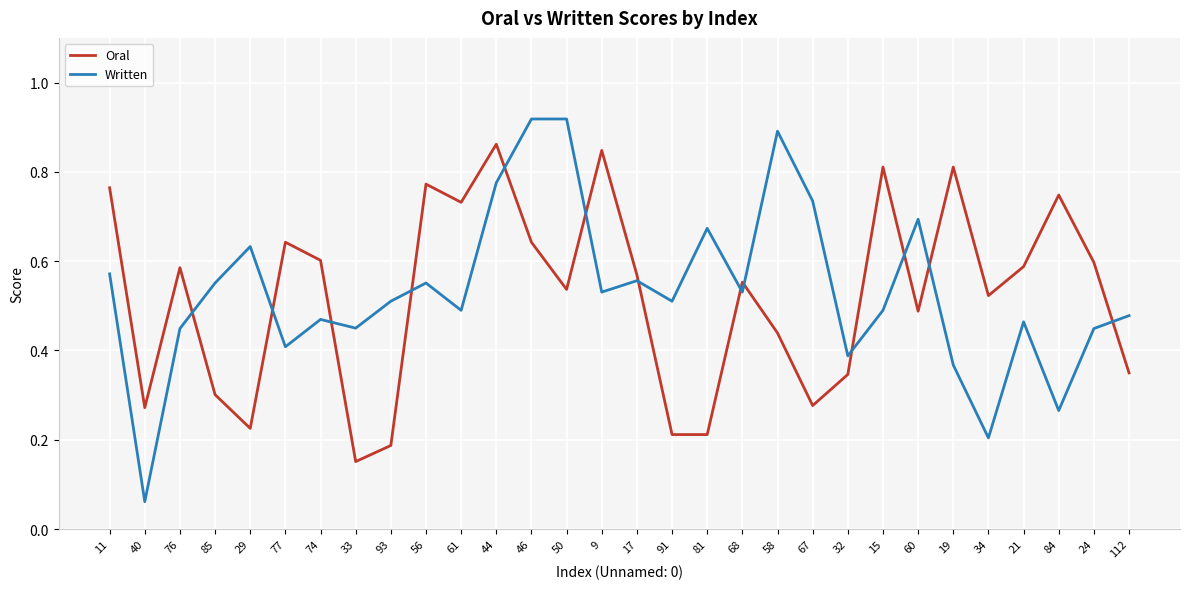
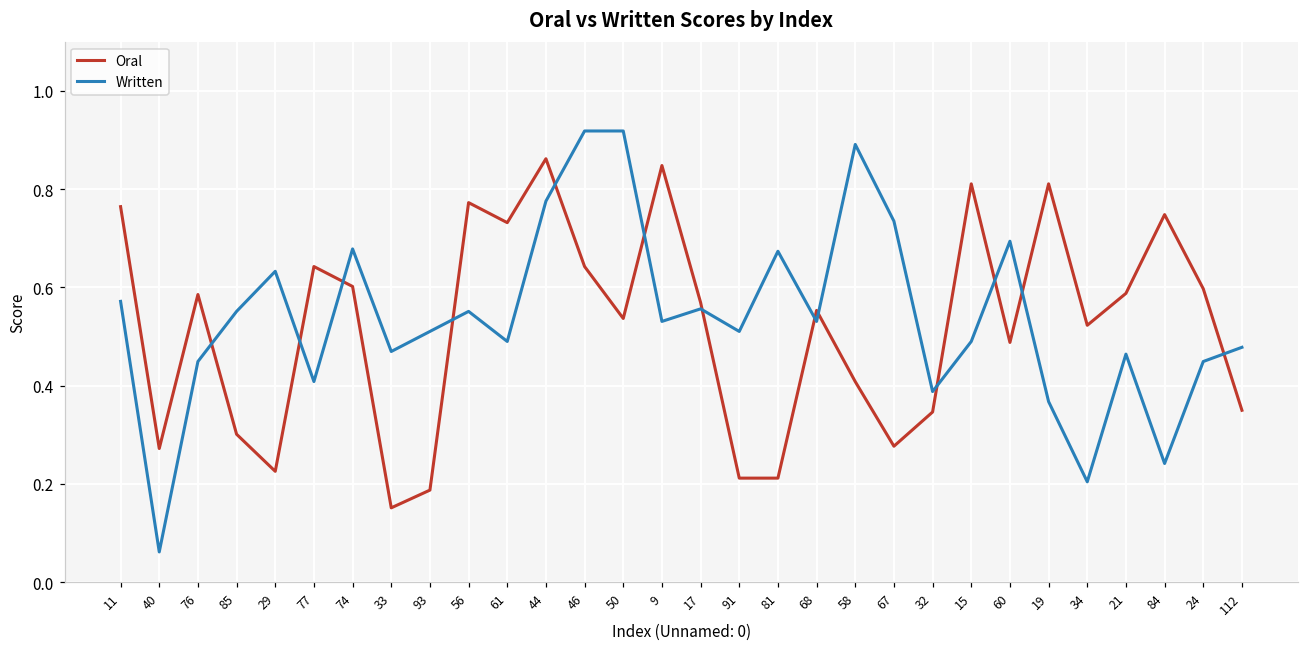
  {
    "Oral": {
      "11": 0.76,
      "40": 0.27,
      "76": 0.59,
      "85": 0.30,
      "29": 0.23,
      "77": 0.64,
      "74": 0.60,
      "33": 0.15,
      "93": 0.19,
      "56": 0.77,
      "61": 0.73,
      "44": 0.86,
      "46": 0.64,
      "50": 0.54,
      "9": 0.85,
      "17": 0.57,
      "91": 0.21,
      "81": 0.21,
      "68": 0.55,
-     "58": 0.44,
+     "58": 0.41,
      "67": 0.28,
      "32": 0.35,
      "15": 0.81,
      "60": 0.49,
      "19": 0.81,
      "34": 0.52,
      "21": 0.59,
      "84": 0.75,
      "24": 0.60,
      "112": 0.35
    },
    "Written": {
      "11": 0.57,
      "40": 0.06,
      "76": 0.45,
      "85": 0.55,
      "29": 0.63,
      "77": 0.41,
-     "74": 0.47,
-     "33": 0.45,
+     "74": 0.68,
+     "33": 0.47,
      "93": 0.51,
      "56": 0.55,
      "61": 0.49,
      "44": 0.78,
      "46": 0.92,
      "50": 0.92,
      "9": 0.53,
      "17": 0.56,
      "91": 0.51,
      "81": 0.67,
      "68": 0.53,
      "58": 0.89,
      "67": 0.73,
      "32": 0.39,
      "15": 0.49,
      "60": 0.69,
      "19": 0.37,
      "34": 0.20,
      "21": 0.46,
-     "84": 0.27,
+     "84": 0.24,
      "24": 0.45,
      "112": 0.48
    }
  }
